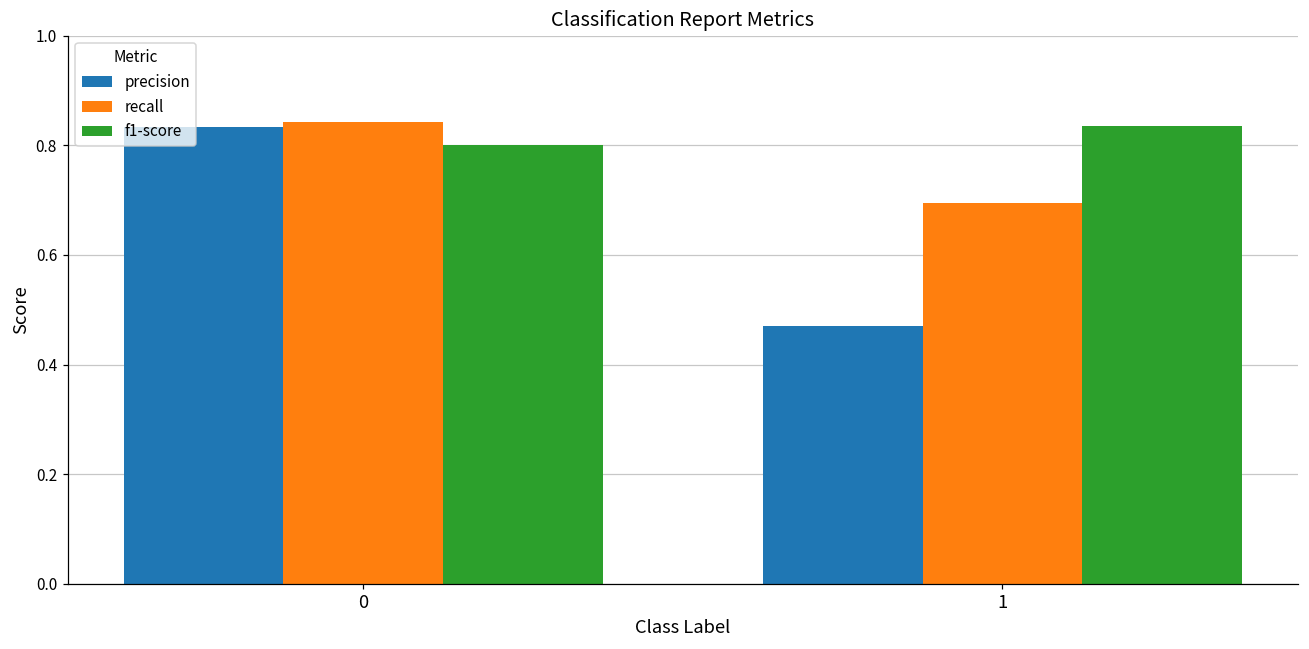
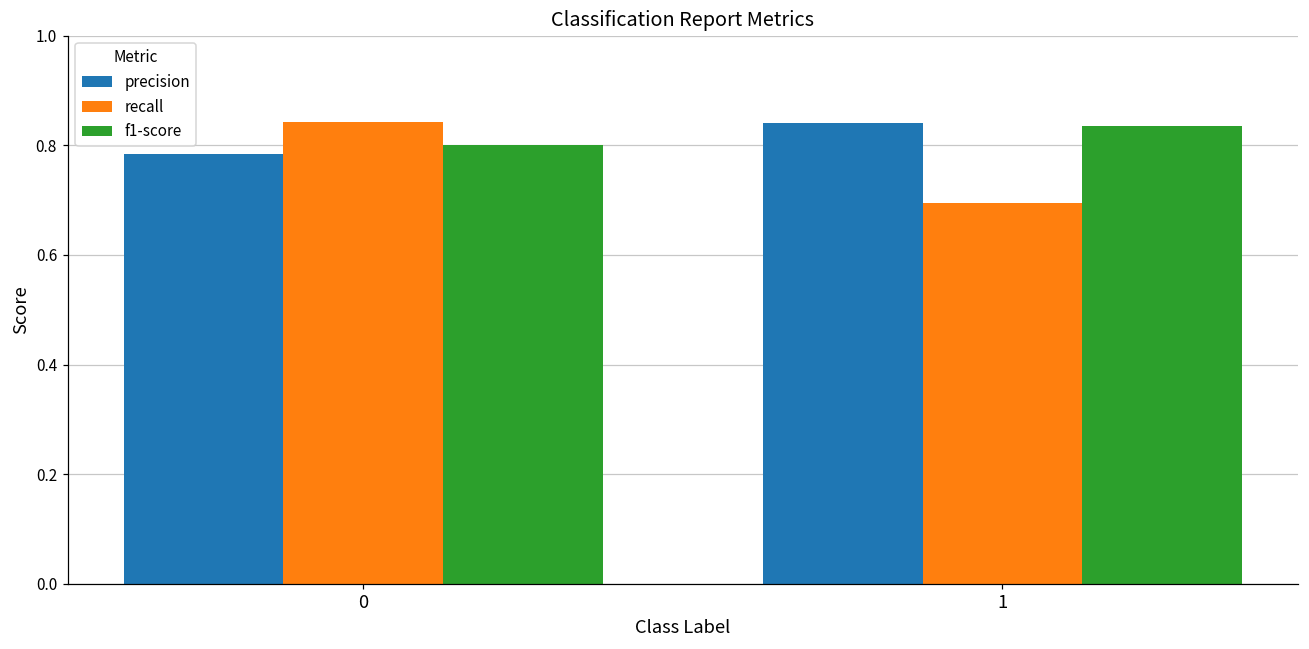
  {
    "precision": {
-     "0": 0.83,
-     "1": 0.47
+     "0": 0.78,
+     "1": 0.84
    },
    "recall": {
      "0": 0.84,
      "1": 0.69
    },
    "f1-score": {
      "0": 0.80,
      "1": 0.84
    }
  }
